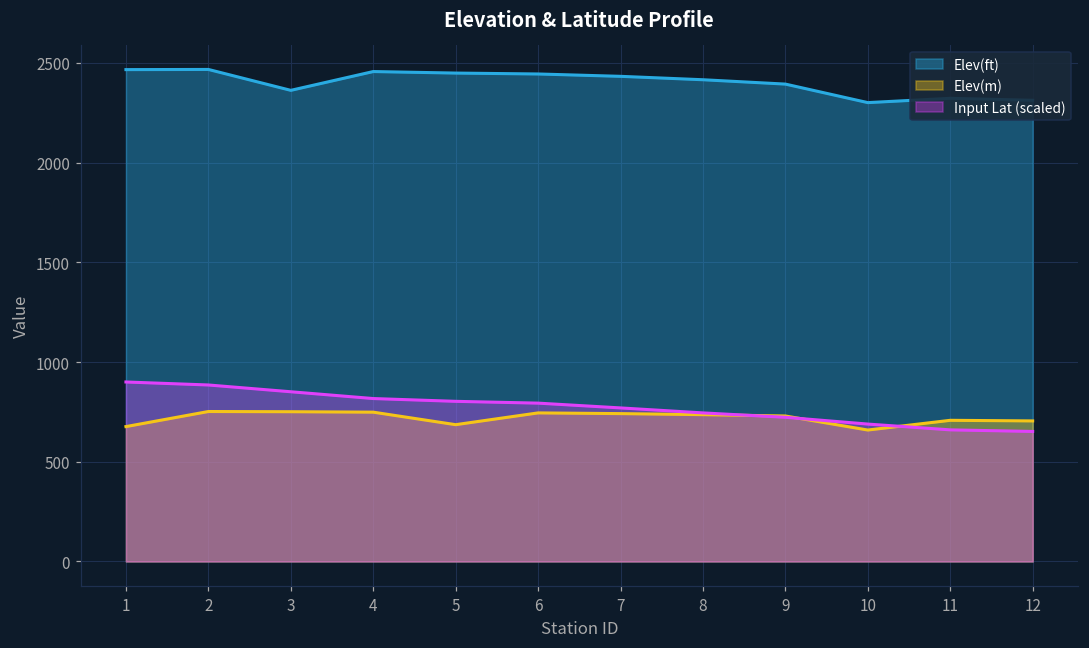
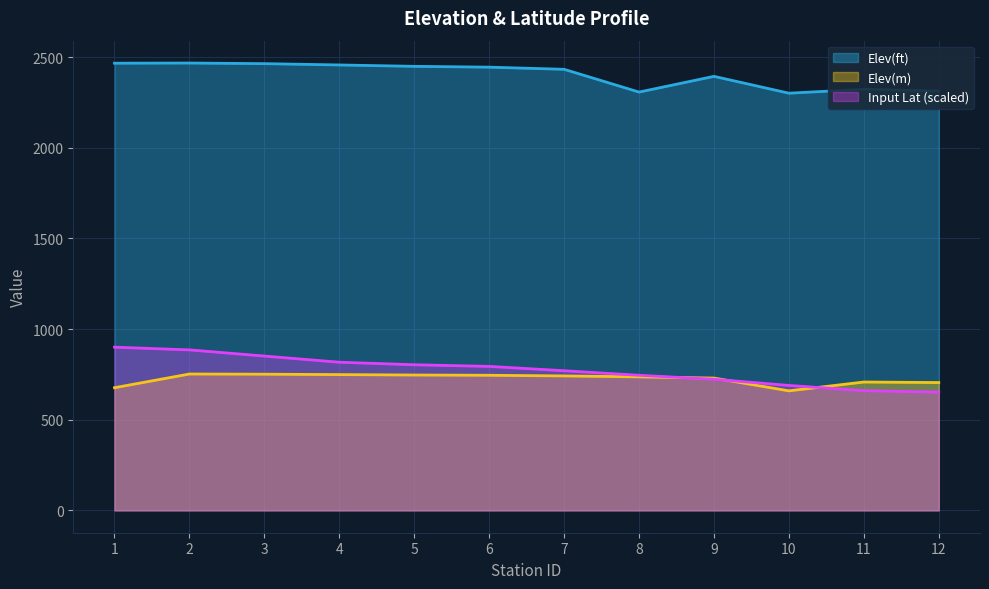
  {
    "Elev(ft)": {
      "1": 2470,
      "2": 2470,
-     "3": 2360,
+     "3": 2460,
      "4": 2460,
      "5": 2450,
      "6": 2440,
      "7": 2430,
-     "8": 2420,
+     "8": 2310,
      "9": 2390,
      "10": 2300
    },
    "Elev(m)": {
      "1": 680,
      "2": 750,
      "3": 750,
      "4": 750,
-     "5": 690,
+     "5": 750,
      "6": 750,
      "7": 740,
      "10": 660,
      "11": 710,
      "12": 700
    },
    "Input Lat (scaled)": {
      "1": 900,
      "2": 890,
      "3": 850,
      "4": 820,
      "5": 800,
      "6": 790,
      "7": 770,
      "10": 690,
      "11": 660,
      "12": 650
    }
  }
